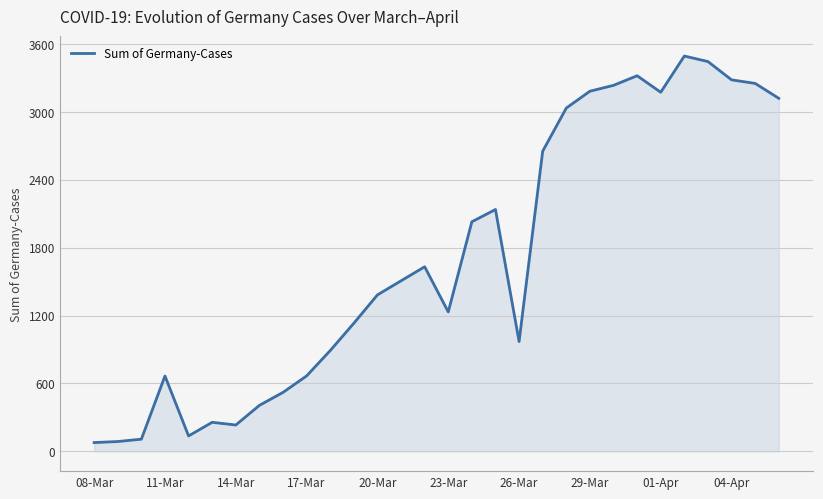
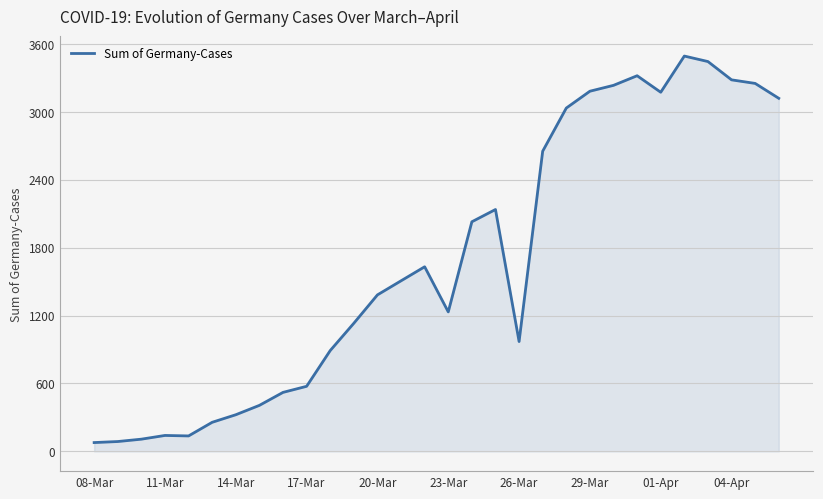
  {
    "08-Mar": 80,
-   "11-Mar": 670,
-   "14-Mar": 230,
-   "17-Mar": 670,
+   "11-Mar": 140,
+   "14-Mar": 320,
+   "17-Mar": 580,
    "20-Mar": 1380,
    "23-Mar": 1230,
    "26-Mar": 970,
    "29-Mar": 3180,
    "01-Apr": 3170,
    "04-Apr": 3280
  }
